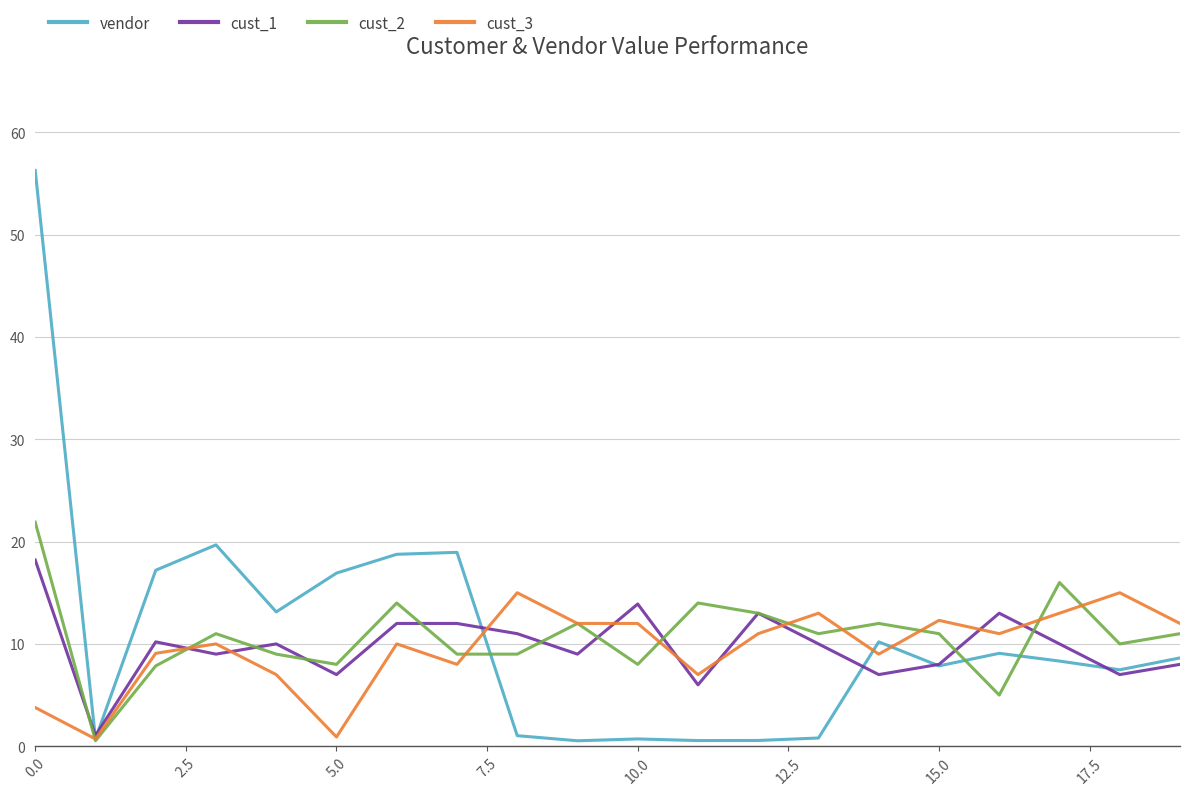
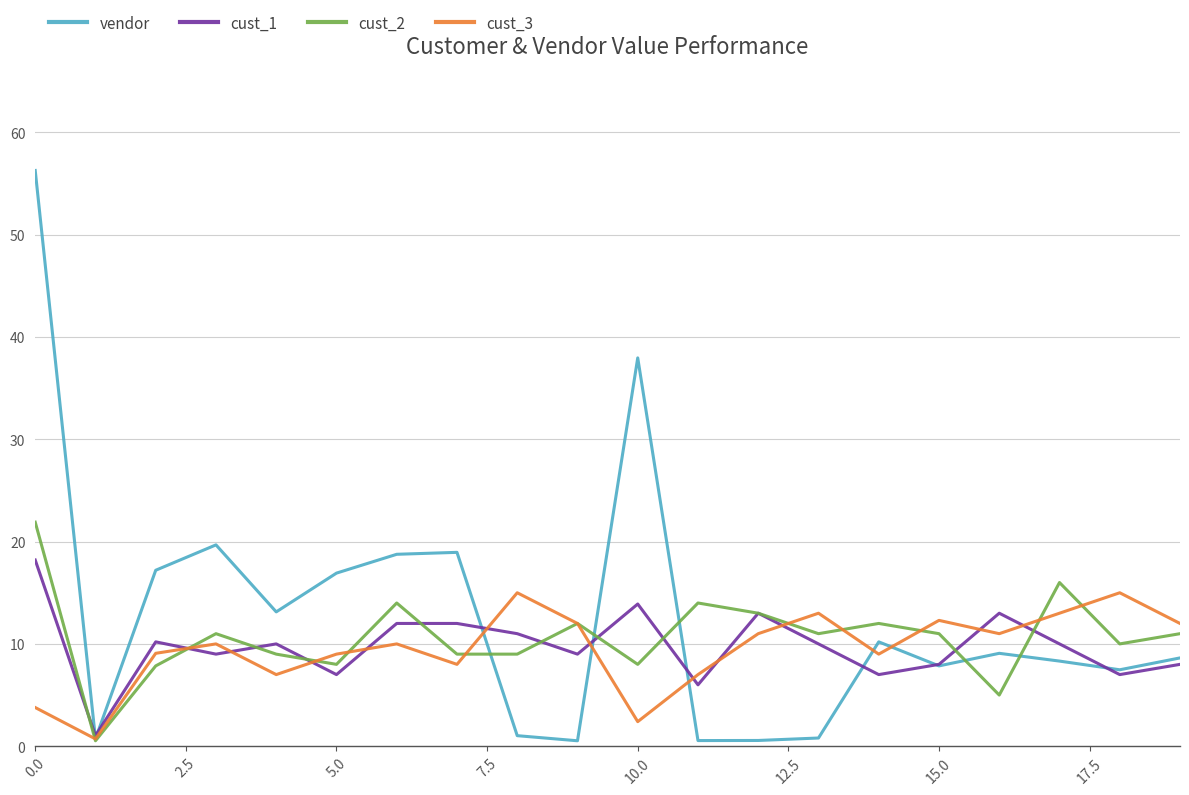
  {
    "vendor": {
      "0.0": 56.3,
      "5.0": 16.9,
-     "10.0": 0.7
+     "10.0": 38.0
    },
    "cust_1": {
      "0.0": 18.2,
      "5.0": 7.0,
      "10.0": 13.9
    },
    "cust_2": {
      "0.0": 21.9,
      "5.0": 8.0,
      "10.0": 8.0,
      "15.0": 11.0
    },
    "cust_3": {
      "0.0": 3.8,
-     "5.0": 0.9,
-     "10.0": 12.0,
+     "5.0": 9.0,
+     "10.0": 2.4,
      "15.0": 12.3
    }
  }
